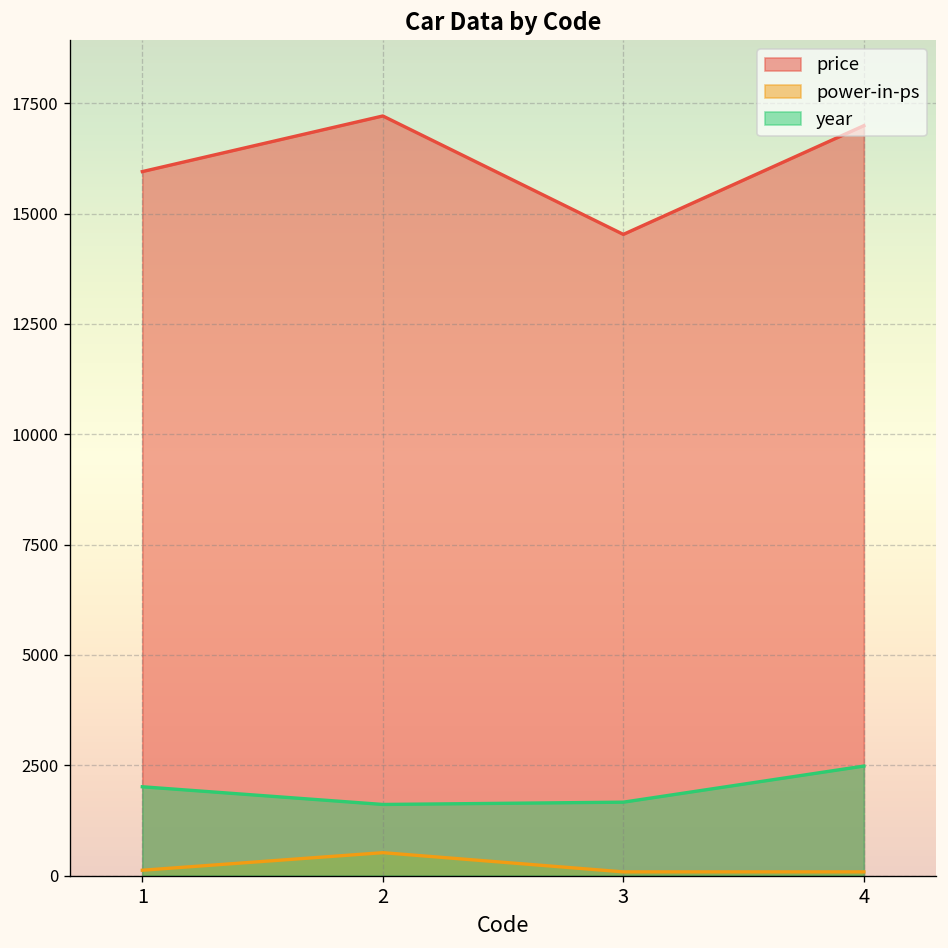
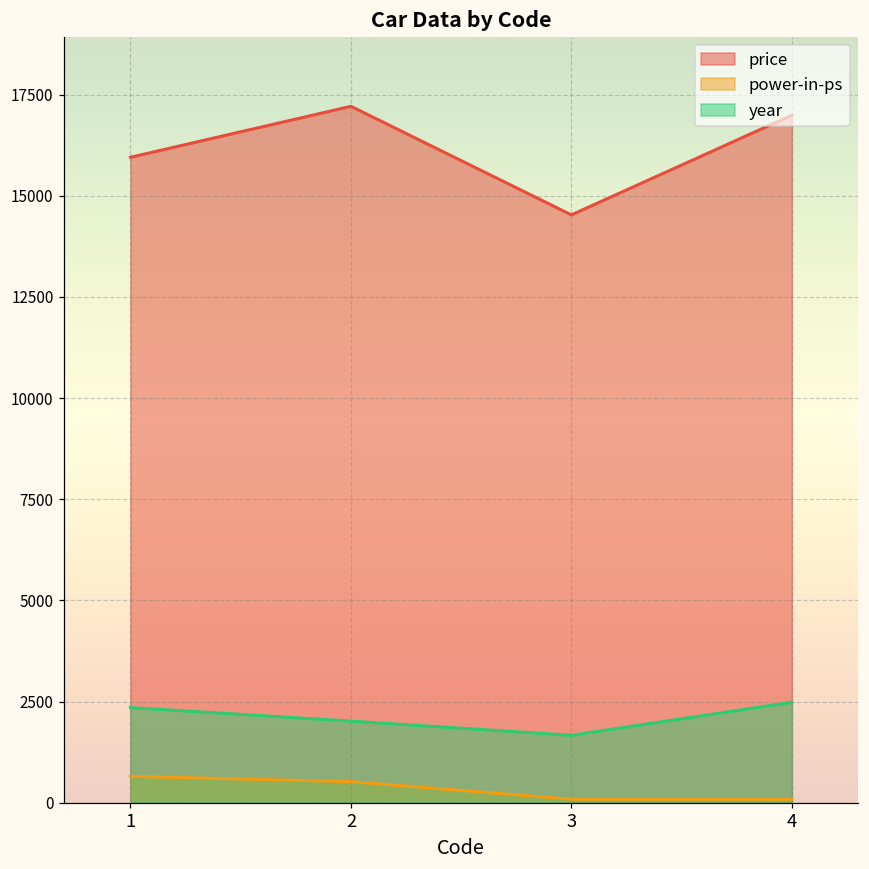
  {
    "price": {
      "1": 16000,
      "2": 17200,
      "3": 14500
    },
    "power-in-ps": {
-     "1": 100,
+     "1": 700,
      "2": 500,
      "3": 100,
      "4": 100
    },
    "year": {
-     "1": 2000,
-     "2": 1600,
+     "1": 2400,
+     "2": 2000,
      "3": 1700,
      "4": 2500
    }
  }
